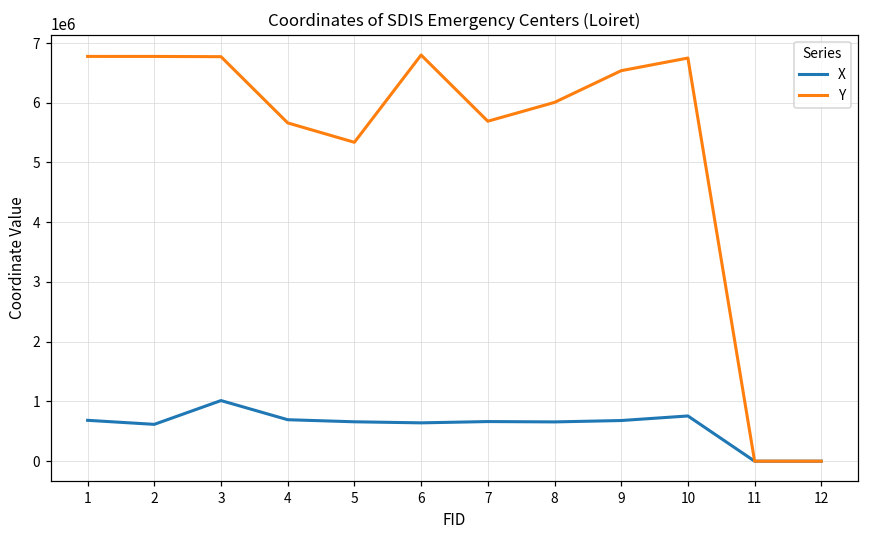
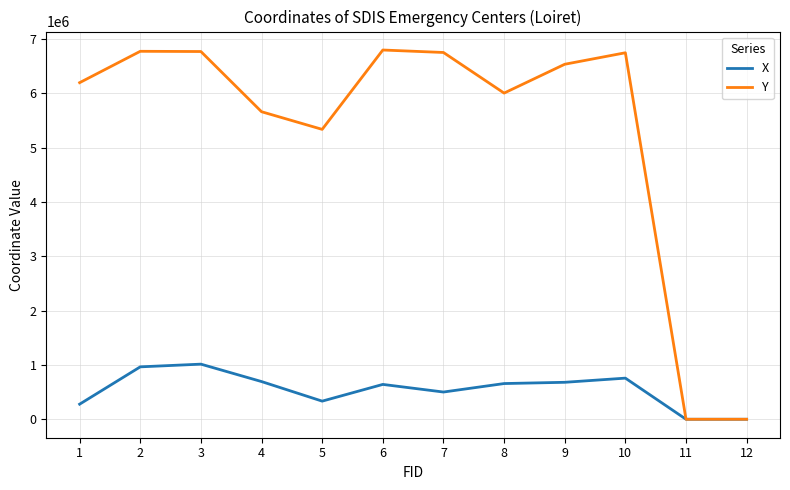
  {
    "X": {
-     "1": 700000,
-     "2": 600000,
+     "1": 300000,
+     "2": 1000000,
      "3": 1000000,
      "4": 700000,
-     "5": 700000,
+     "5": 300000,
      "6": 600000,
-     "7": 700000,
+     "7": 500000,
      "8": 700000,
      "9": 700000,
      "10": 800000
    },
    "Y": {
-     "1": 6800000,
+     "1": 6200000,
      "2": 6800000,
      "3": 6800000,
      "4": 5700000,
      "5": 5300000,
      "6": 6800000,
-     "7": 5700000,
+     "7": 6800000,
      "8": 6000000,
      "9": 6500000,
      "10": 6700000
    }
  }
